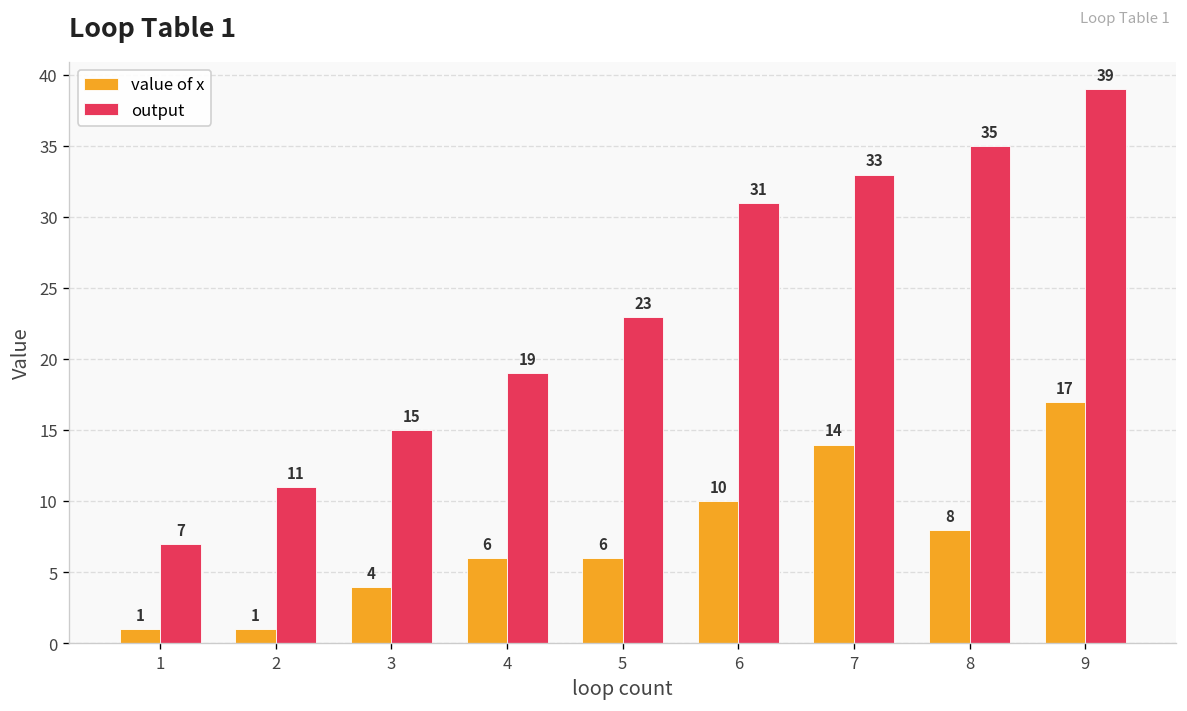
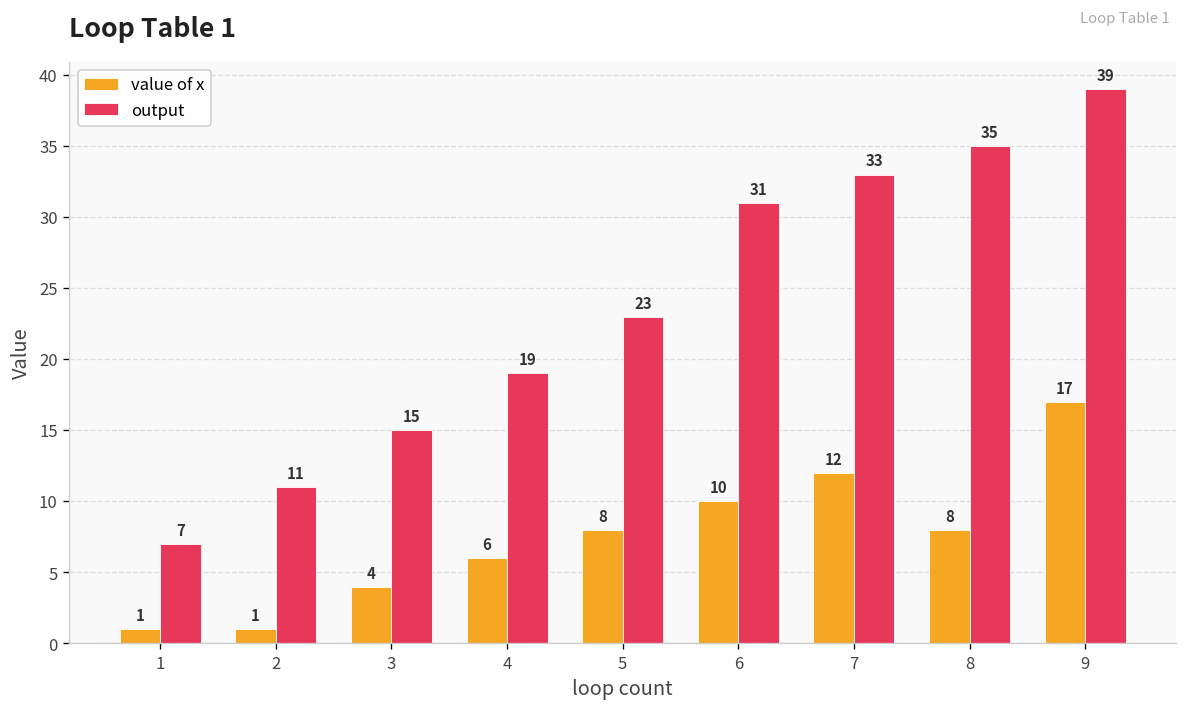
  {
    "value of x": {
      "1": 1,
      "2": 1,
      "3": 4,
      "4": 6,
-     "5": 6,
+     "5": 8,
      "6": 10,
-     "7": 14,
+     "7": 12,
      "8": 8,
      "9": 17
    },
    "output": {
      "1": 7,
      "2": 11,
      "3": 15,
      "4": 19,
      "5": 23,
      "6": 31,
      "7": 33,
      "8": 35,
      "9": 39
    }
  }
